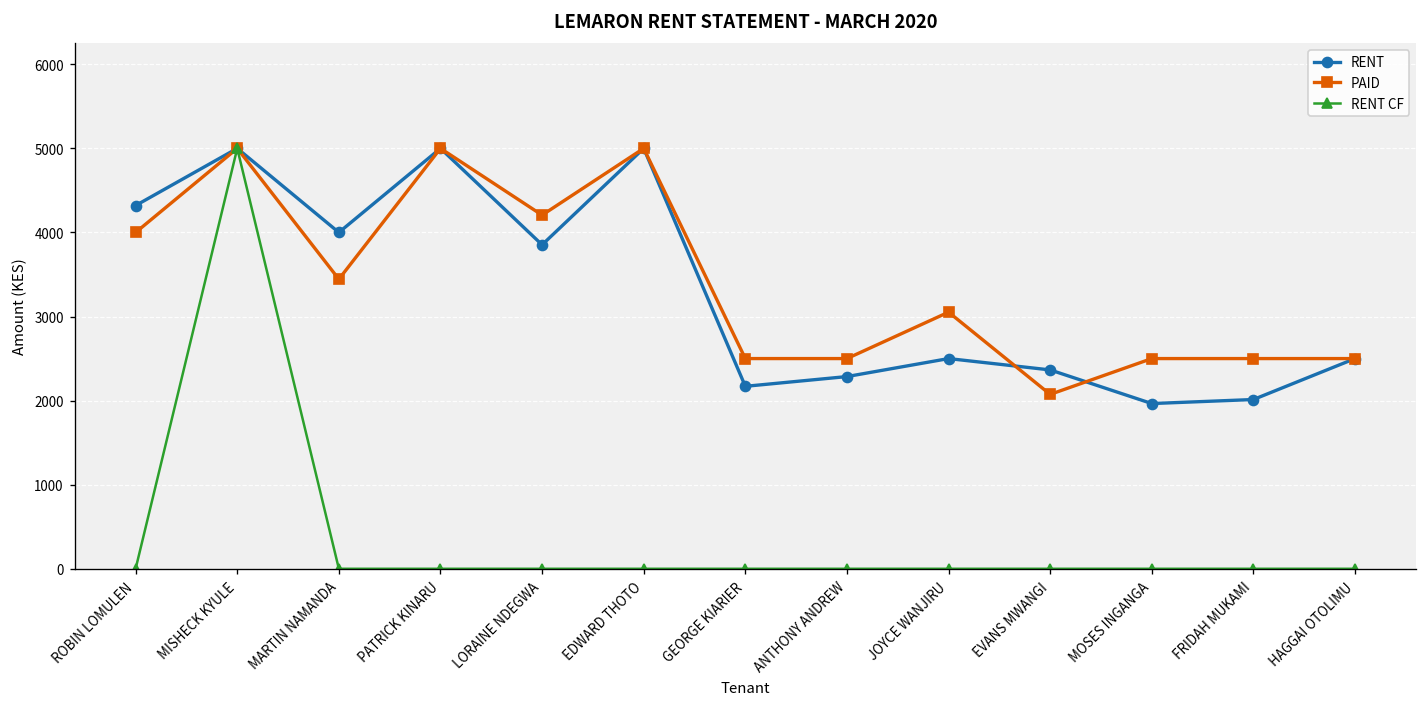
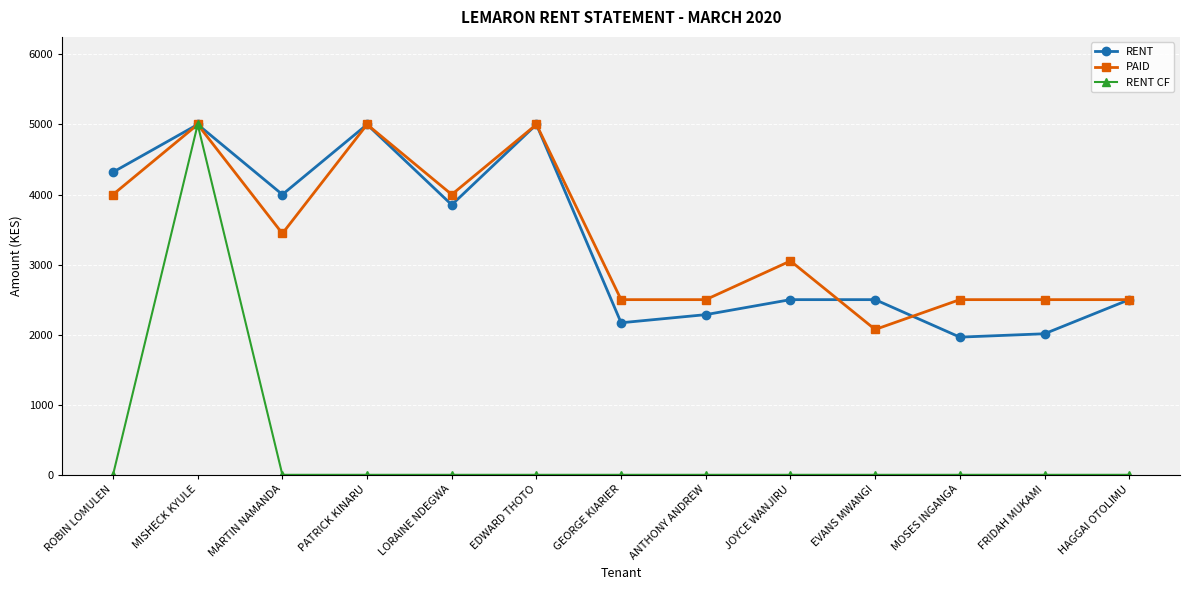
  {
    "RENT": {
      "ROBIN LOMULEN": 4300,
      "MARTIN NAMANDA": 4000,
      "LORAINE NDEGWA": 3900,
      "GEORGE KIARIER": 2200,
      "ANTHONY ANDREW": 2300,
      "JOYCE WANJIRU": 2500,
-     "EVANS MWANGI": 2400,
+     "EVANS MWANGI": 2500,
      "MOSES INGANGA": 2000,
      "FRIDAH MUKAMI": 2000
    },
    "PAID": {
      "ROBIN LOMULEN": 4000,
      "MARTIN NAMANDA": 3400,
-     "LORAINE NDEGWA": 4200,
+     "LORAINE NDEGWA": 4000,
      "GEORGE KIARIER": 2500,
      "ANTHONY ANDREW": 2500,
      "JOYCE WANJIRU": 3100,
      "EVANS MWANGI": 2100,
      "MOSES INGANGA": 2500,
      "FRIDAH MUKAMI": 2500
    },
    "RENT CF": {
      "ROBIN LOMULEN": 0,
      "MARTIN NAMANDA": 0,
      "PATRICK KINARU": 0,
      "LORAINE NDEGWA": 0,
      "EDWARD THOTO": 0,
      "GEORGE KIARIER": 0,
      "ANTHONY ANDREW": 0,
      "JOYCE WANJIRU": 0,
      "EVANS MWANGI": 0,
      "MOSES INGANGA": 0,
      "FRIDAH MUKAMI": 0,
      "HAGGAI OTOLIMU": 0
    }
  }
